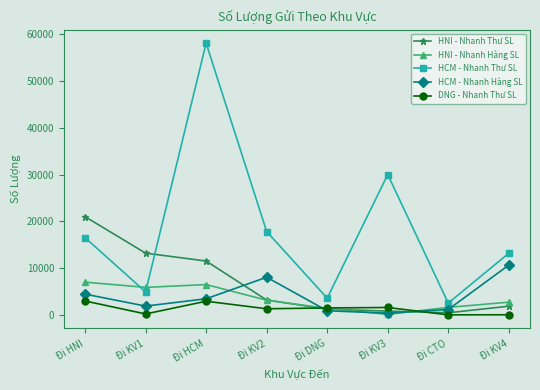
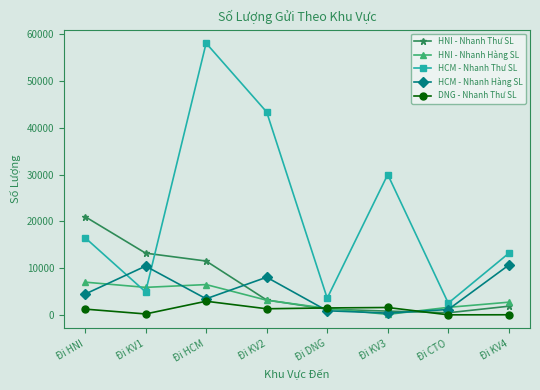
  {
    "HCM - Nhanh Thư SL": {
      "Đi HNI": 17000,
      "Đi KV1": 5000,
      "Đi HCM": 58000,
-     "Đi KV2": 18000,
+     "Đi KV2": 43000,
      "Đi DNG": 4000,
      "Đi KV3": 30000,
      "Đi CTO": 3000,
      "Đi KV4": 13000
    },
    "HCM - Nhanh Hàng SL": {
      "Đi HNI": 4000,
-     "Đi KV1": 2000,
+     "Đi KV1": 10000,
      "Đi KV2": 8000,
      "Đi KV4": 11000
    },
    "DNG - Nhanh Thư SL": {
-     "Đi HNI": 3000,
+     "Đi HNI": 1000,
      "Đi KV1": 0,
      "Đi KV2": 1000,
      "Đi KV3": 2000,
      "Đi KV4": 0
    }
  }
